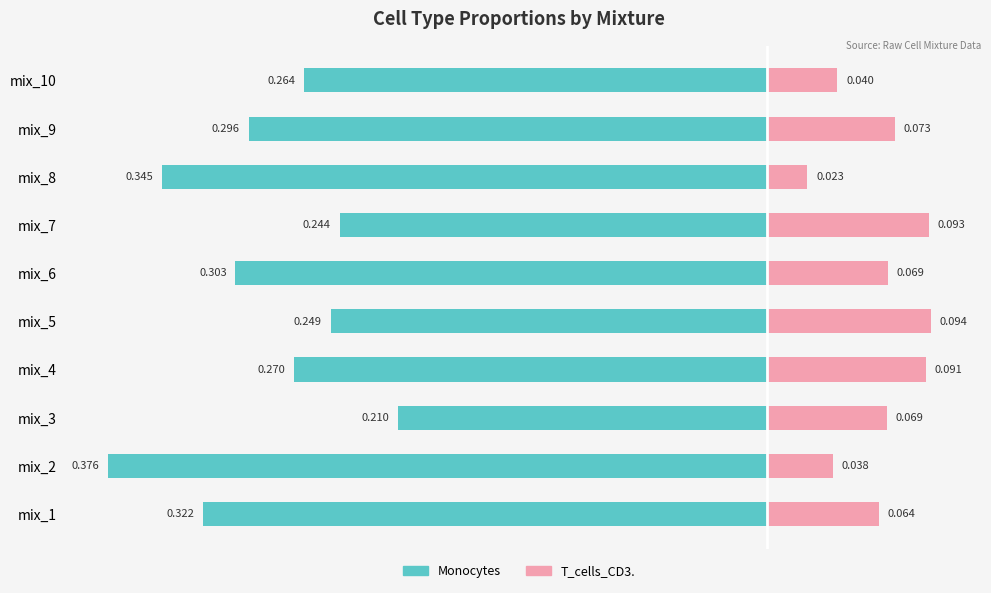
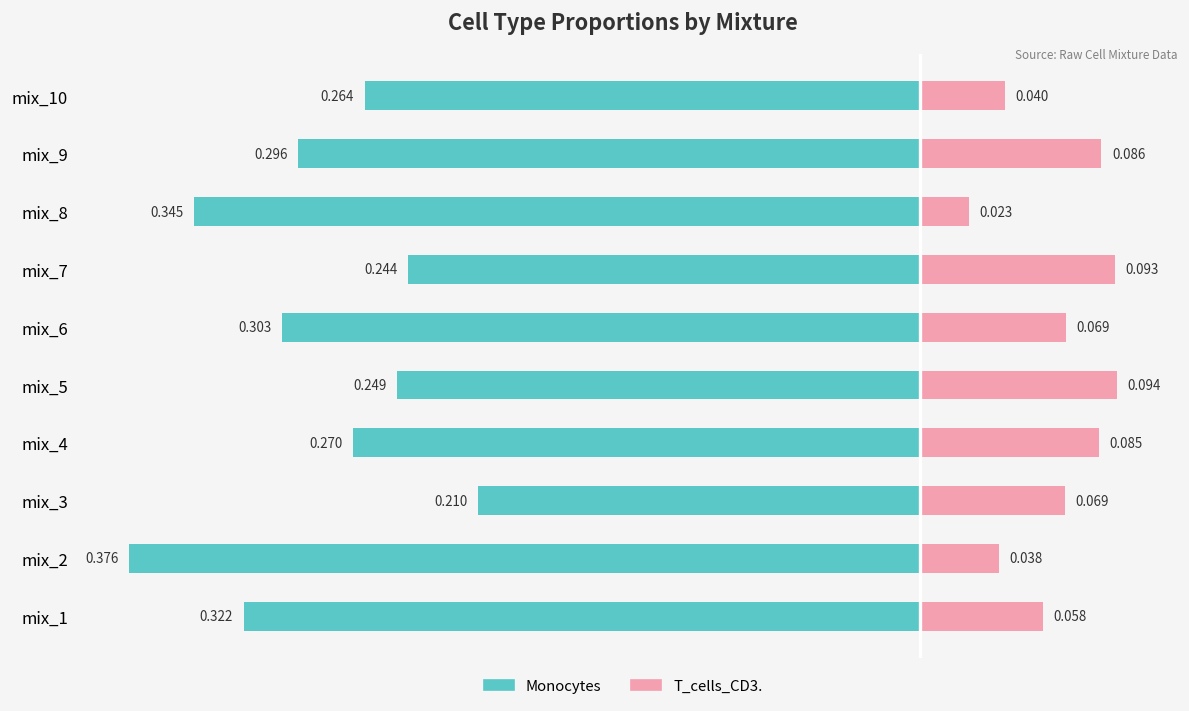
  {
    "T_cells_CD3.": {
      "mix_10": 0.040,
-     "mix_9": 0.073,
+     "mix_9": 0.086,
      "mix_8": 0.023,
      "mix_7": 0.093,
      "mix_6": 0.069,
      "mix_5": 0.094,
-     "mix_4": 0.091,
+     "mix_4": 0.085,
      "mix_3": 0.069,
      "mix_2": 0.038,
-     "mix_1": 0.064
+     "mix_1": 0.058
    }
  }
